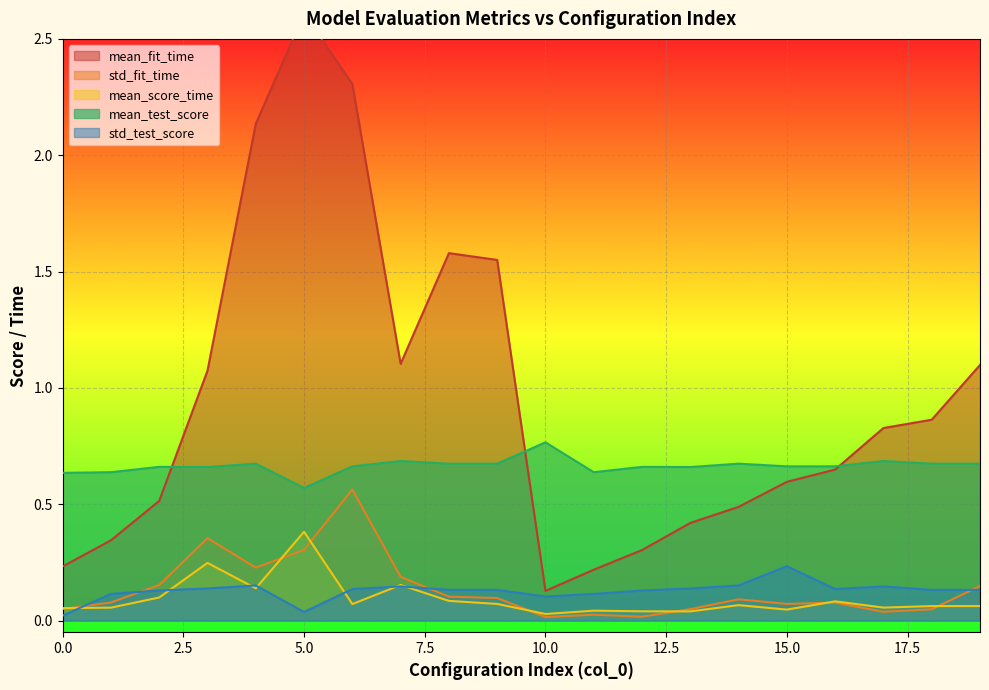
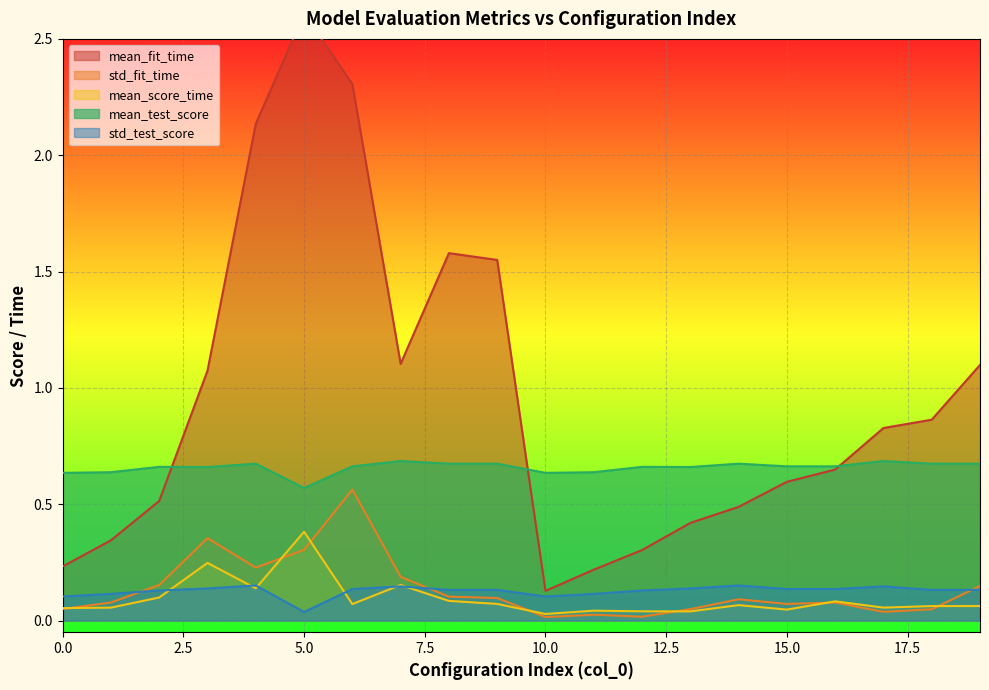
  {
    "mean_test_score": {
      "0.0": 0.63,
      "5.0": 0.57,
-     "10.0": 0.77,
+     "10.0": 0.63,
      "15.0": 0.66
    },
    "std_test_score": {
-     "0.0": 0.02,
+     "0.0": 0.10,
      "5.0": 0.04,
      "10.0": 0.10,
-     "15.0": 0.23
+     "15.0": 0.14
    }
  }
